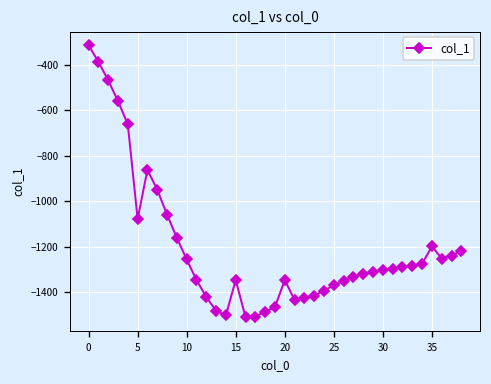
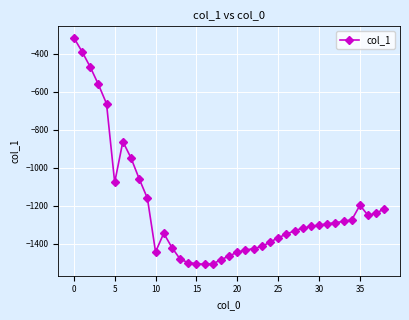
  {
    "0": -310,
    "5": -1080,
-   "10": -1260,
-   "15": -1350,
-   "20": -1350,
+   "10": -1440,
+   "15": -1510,
+   "20": -1450,
    "25": -1370,
    "30": -1300,
    "35": -1200
  }
